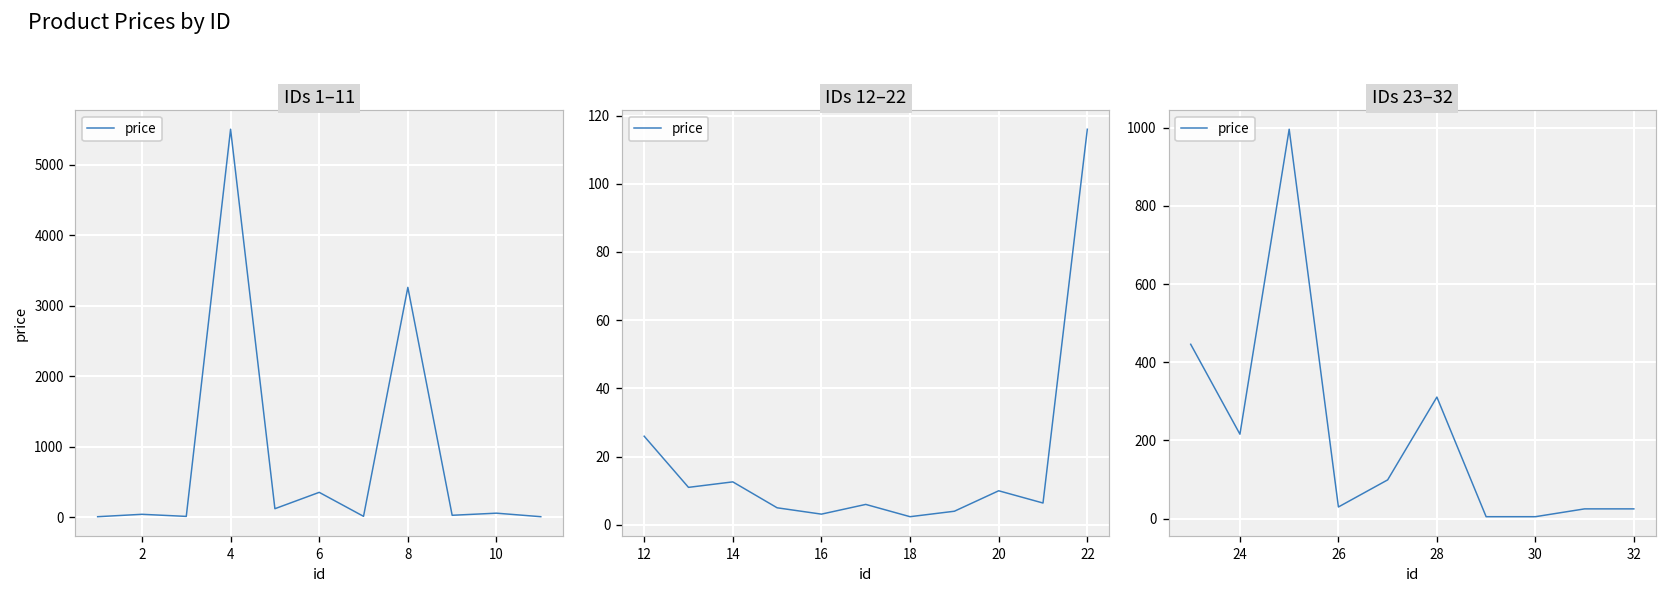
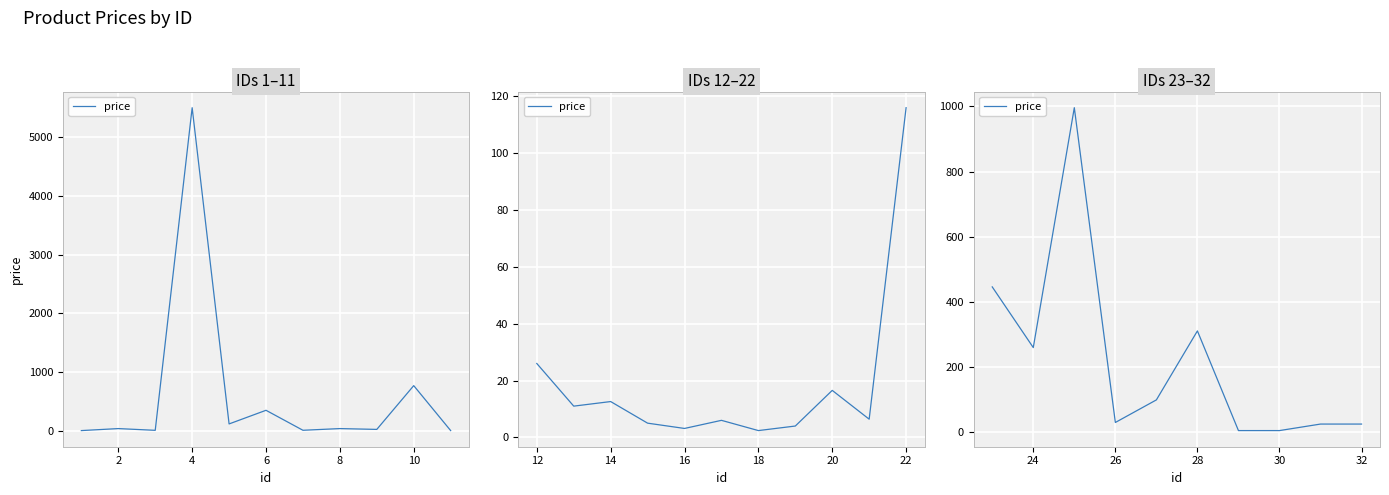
  {
    "IDs 1–11": {
      "2": 0,
      "4": 5500,
      "6": 400,
-     "8": 3300,
-     "10": 100
+     "8": 0,
+     "10": 800
    },
    "IDs 12–22": {
      "12": 26,
      "14": 13,
      "16": 3,
      "18": 2,
-     "20": 10,
+     "20": 17,
      "22": 116
    },
    "IDs 23–32": {
-     "24": 220,
+     "24": 260,
      "26": 30,
      "28": 310,
      "30": 10,
      "32": 30
    }
  }
